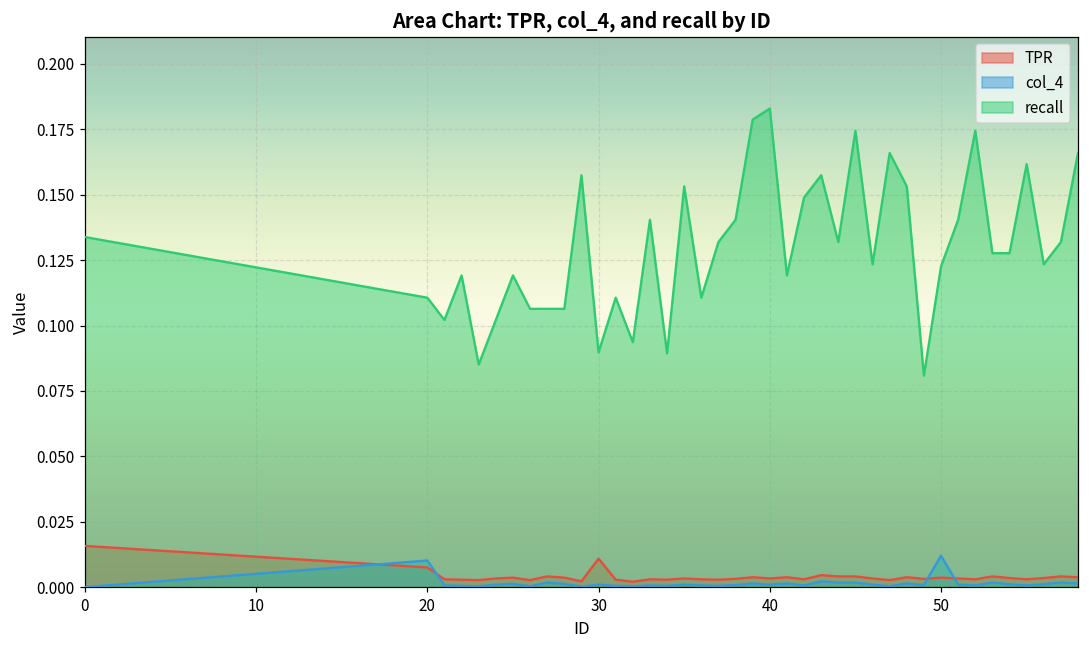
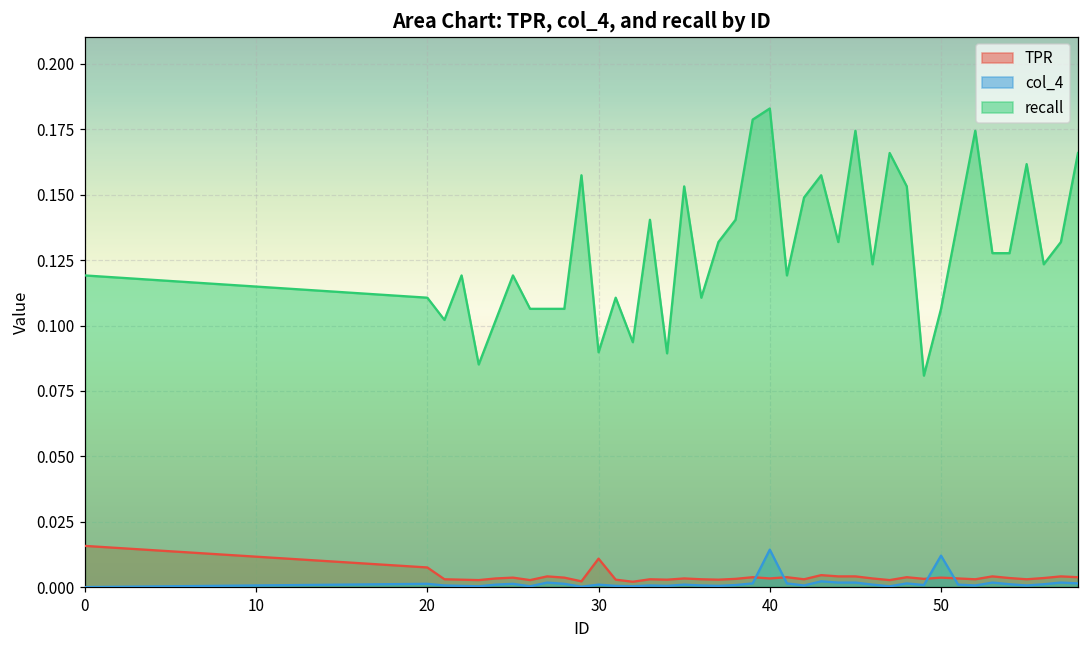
  {
    "TPR": {
      "0": 0.016,
      "20": 0.008,
      "30": 0.011,
      "40": 0.003,
      "50": 0.004
    },
    "col_4": {
      "0": 0.000,
-     "20": 0.010,
+     "20": 0.001,
      "30": 0.001,
-     "40": 0.001,
+     "40": 0.014,
      "50": 0.012
    },
    "recall": {
-     "0": 0.134,
+     "0": 0.119,
      "20": 0.111,
      "30": 0.090,
      "40": 0.183,
-     "50": 0.123
+     "50": 0.106
    }
  }
